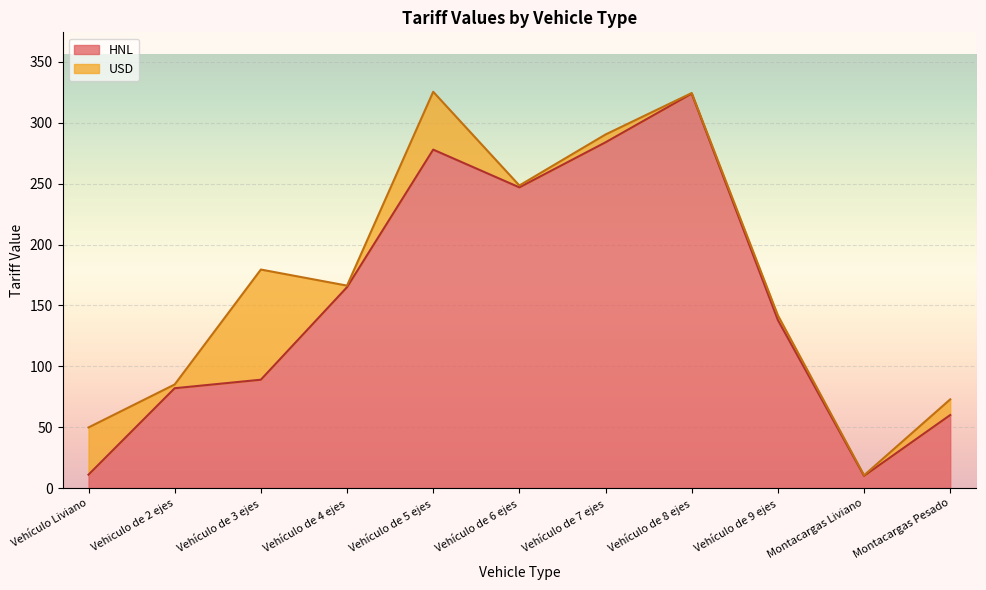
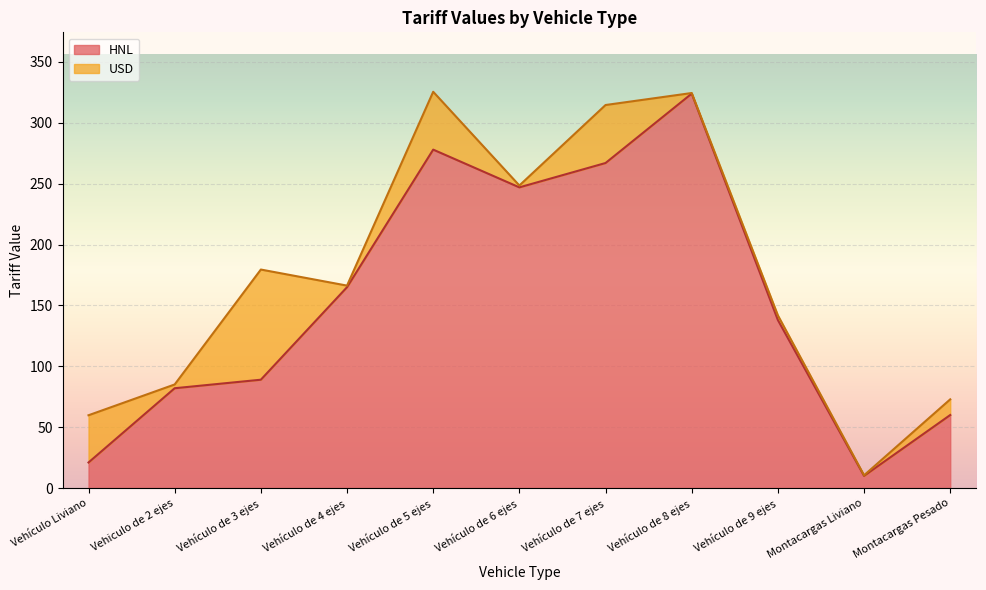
  {
    "HNL": {
-     "Vehículo Liviano": 11,
+     "Vehículo Liviano": 21,
      "Vehiculo de 2 ejes": 82,
      "Vehículo de 3 ejes": 89,
      "Vehículo de 5 ejes": 278,
-     "Vehículo de 7 ejes": 284,
+     "Vehículo de 7 ejes": 267,
      "Vehículo de 9 ejes": 138,
      "Montacargas Pesado": 60
    },
    "USD": {
      "Vehículo Liviano": 39,
      "Vehiculo de 2 ejes": 3,
      "Vehículo de 3 ejes": 91,
      "Vehículo de 5 ejes": 48,
-     "Vehículo de 7 ejes": 6,
+     "Vehículo de 7 ejes": 48,
      "Vehículo de 9 ejes": 4,
      "Montacargas Pesado": 13
    }
  }
